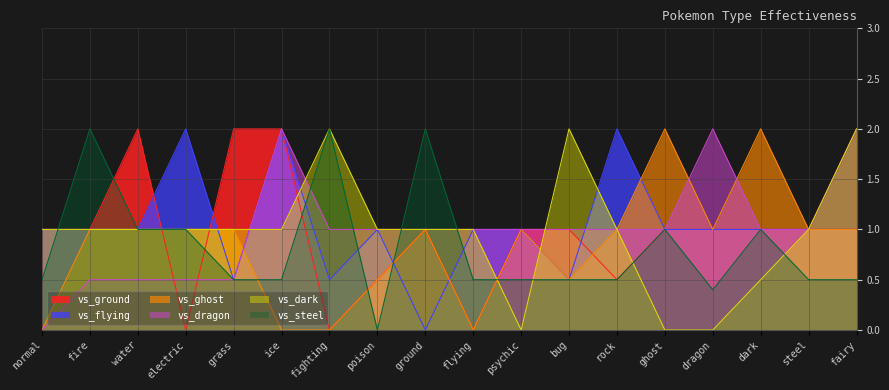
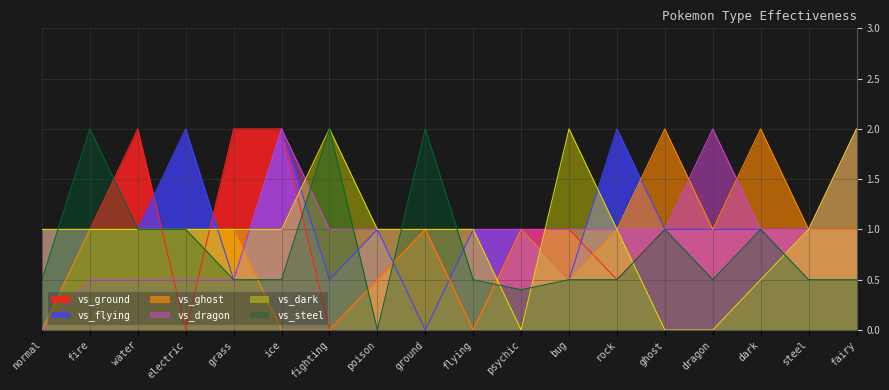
  {
    "vs_ground": {
      "water": 2.0,
      "electric": 0.0,
      "grass": 2.0
    },
    "vs_flying": {
      "electric": 2.0,
      "fighting": 0.5,
      "ground": 0.0,
      "rock": 2.0
    },
    "vs_ghost": {
      "ice": 0.0,
      "ghost": 2.0,
      "dark": 2.0
    },
    "vs_dragon": {
      "fire": 0.5,
      "water": 0.5,
      "electric": 0.5,
      "fighting": 1.0,
      "dragon": 2.0
    },
    "vs_dark": {
      "ice": 1.0,
      "psychic": 0.0,
      "bug": 2.0,
      "ghost": 0.0,
      "dragon": 0.0,
      "dark": 0.5
    },
    "vs_steel": {
      "normal": 0.5,
      "fire": 2.0,
      "ice": 0.5,
      "poison": 0.0,
      "ground": 2.0,
      "flying": 0.5,
-     "psychic": 0.5,
-     "dragon": 0.4,
+     "psychic": 0.4,
+     "dragon": 0.5,
      "steel": 0.5,
      "fairy": 0.5
    }
  }
